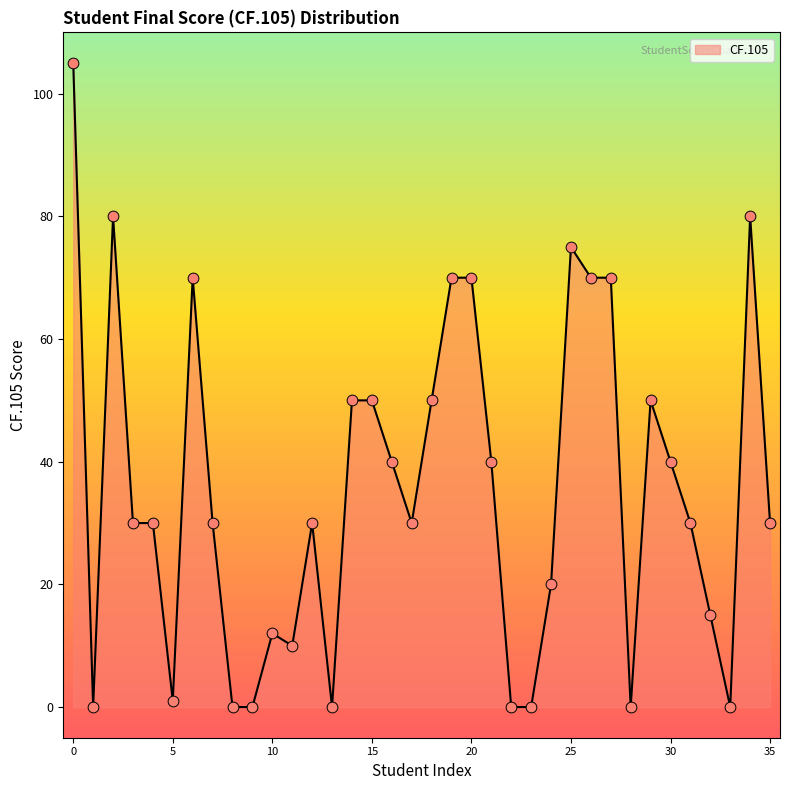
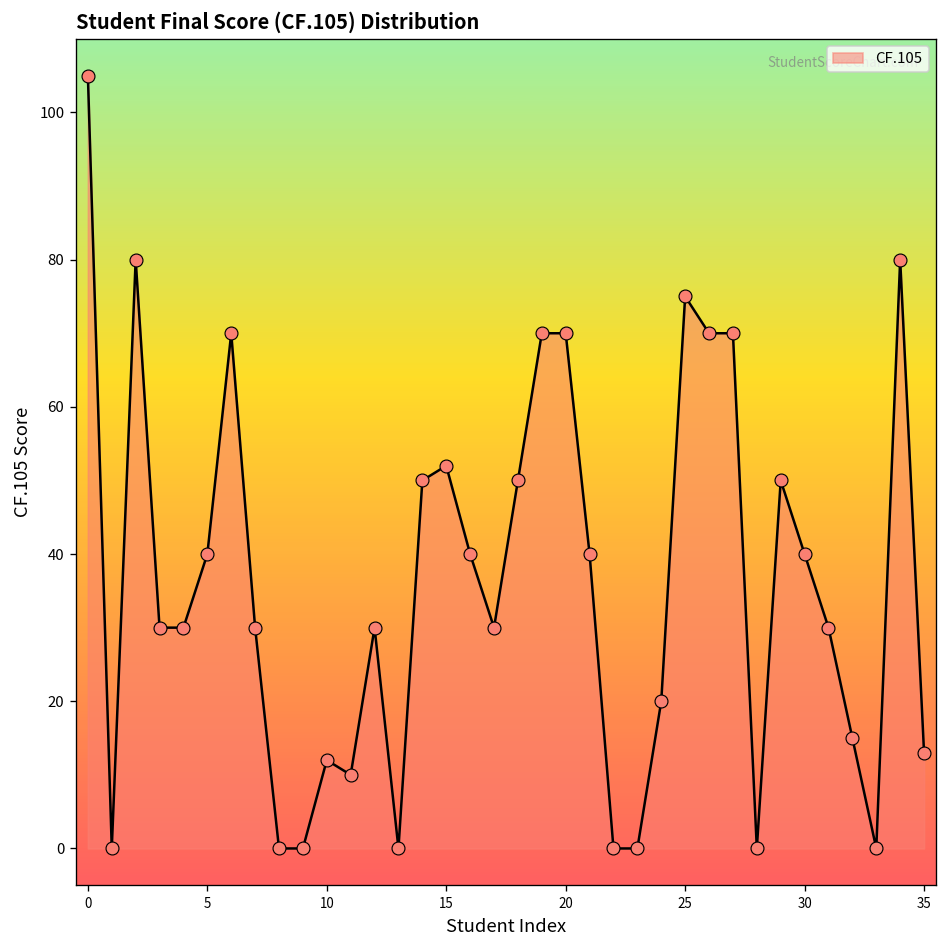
  {
    "0": 105,
-   "5": 1,
+   "5": 40,
    "10": 12,
-   "15": 50,
+   "15": 52,
    "20": 70,
    "25": 75,
    "30": 40,
-   "35": 30
+   "35": 13
  }
